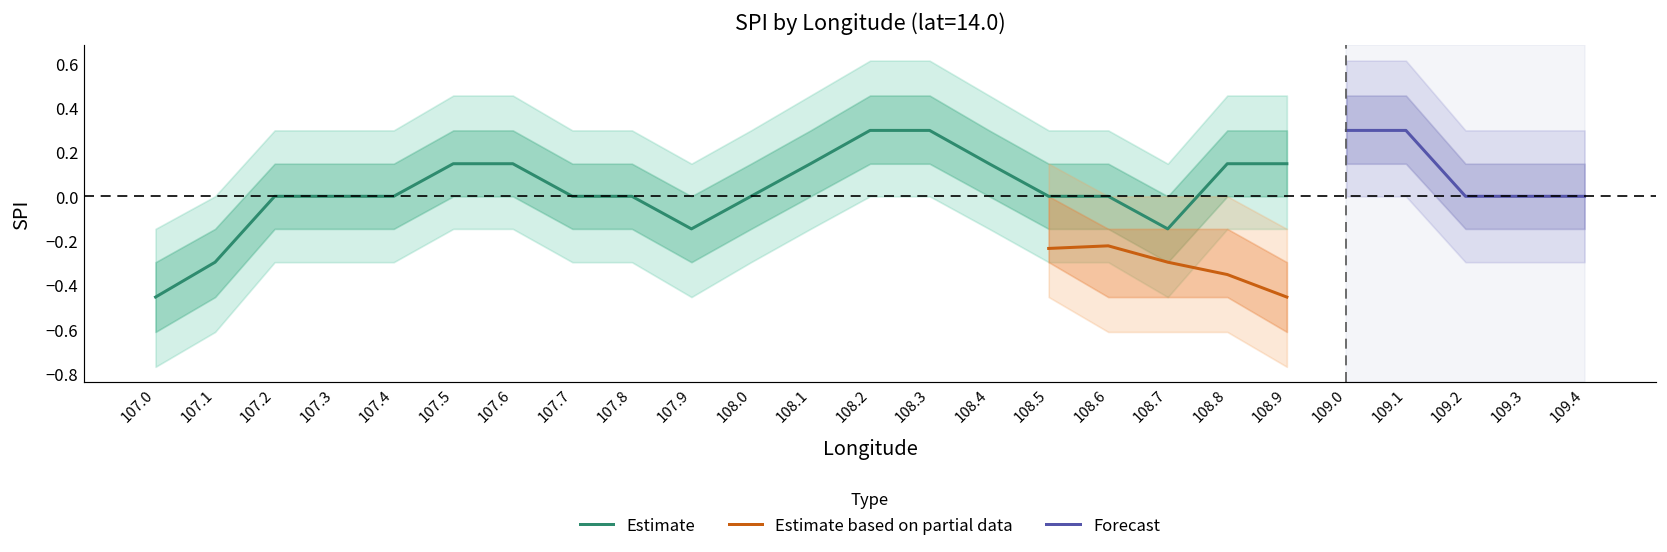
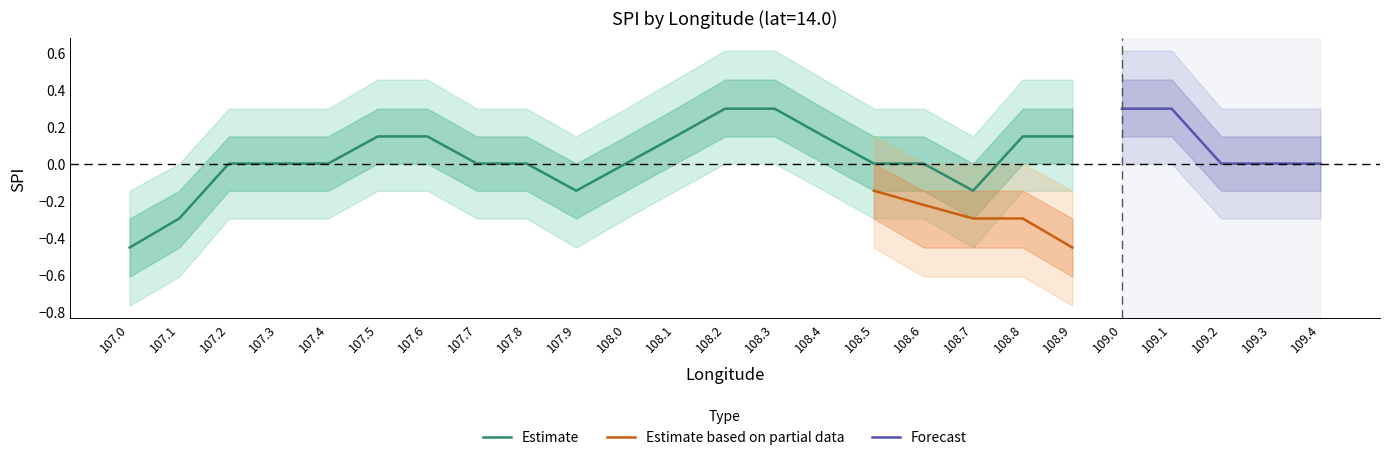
  {
    "Estimate based on partial data": {
-     "108.5": -0.24,
+     "108.5": -0.15,
      "108.6": -0.22,
      "108.7": -0.30,
-     "108.8": -0.35,
+     "108.8": -0.30,
      "108.9": -0.45
    }
  }
